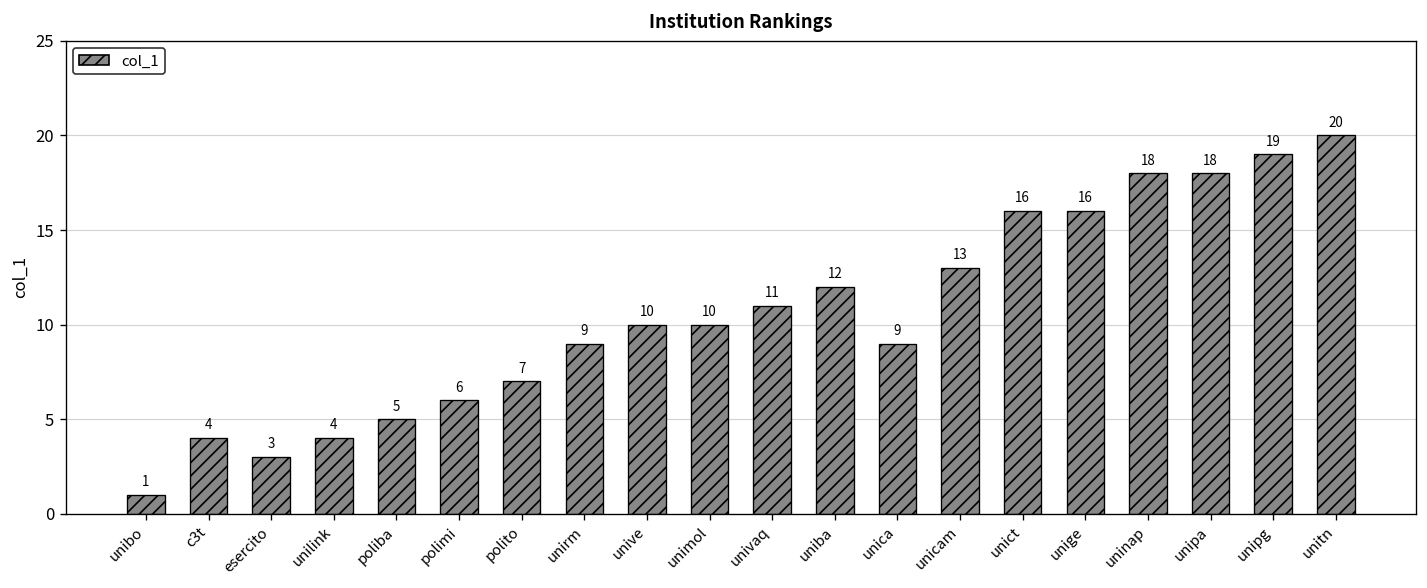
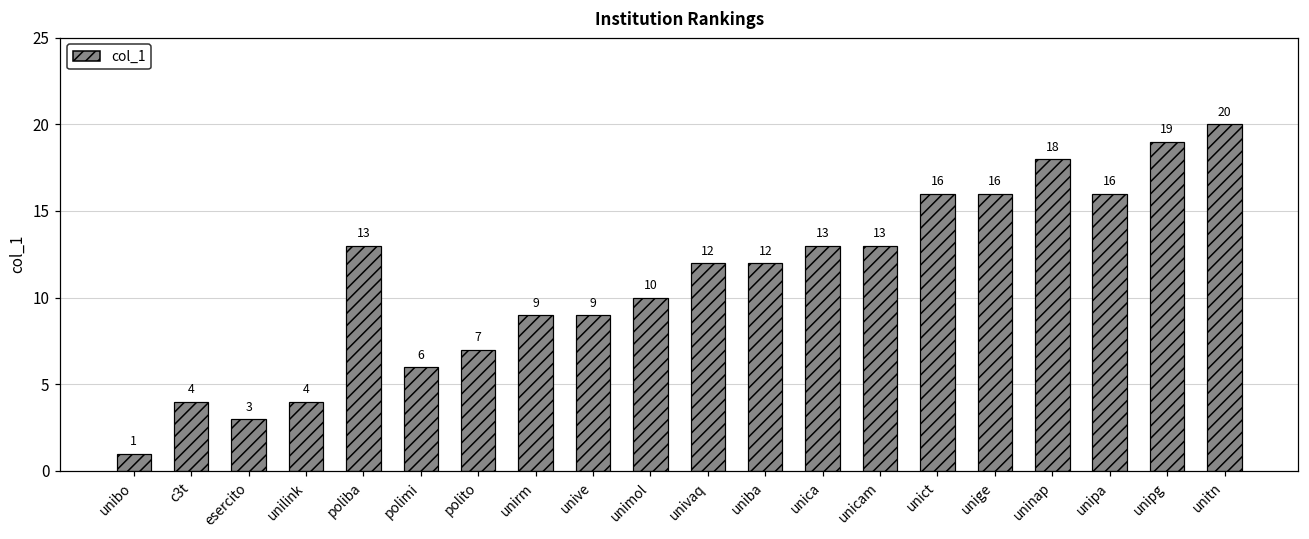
  {
    "unibo": 1,
    "c3t": 4,
    "esercito": 3,
    "unilink": 4,
-   "poliba": 5,
+   "poliba": 13,
    "polimi": 6,
    "polito": 7,
    "unirm": 9,
-   "unive": 10,
+   "unive": 9,
    "unimol": 10,
-   "univaq": 11,
+   "univaq": 12,
    "uniba": 12,
-   "unica": 9,
+   "unica": 13,
    "unicam": 13,
    "unict": 16,
    "unige": 16,
    "uninap": 18,
-   "unipa": 18,
+   "unipa": 16,
    "unipg": 19,
    "unitn": 20
  }
